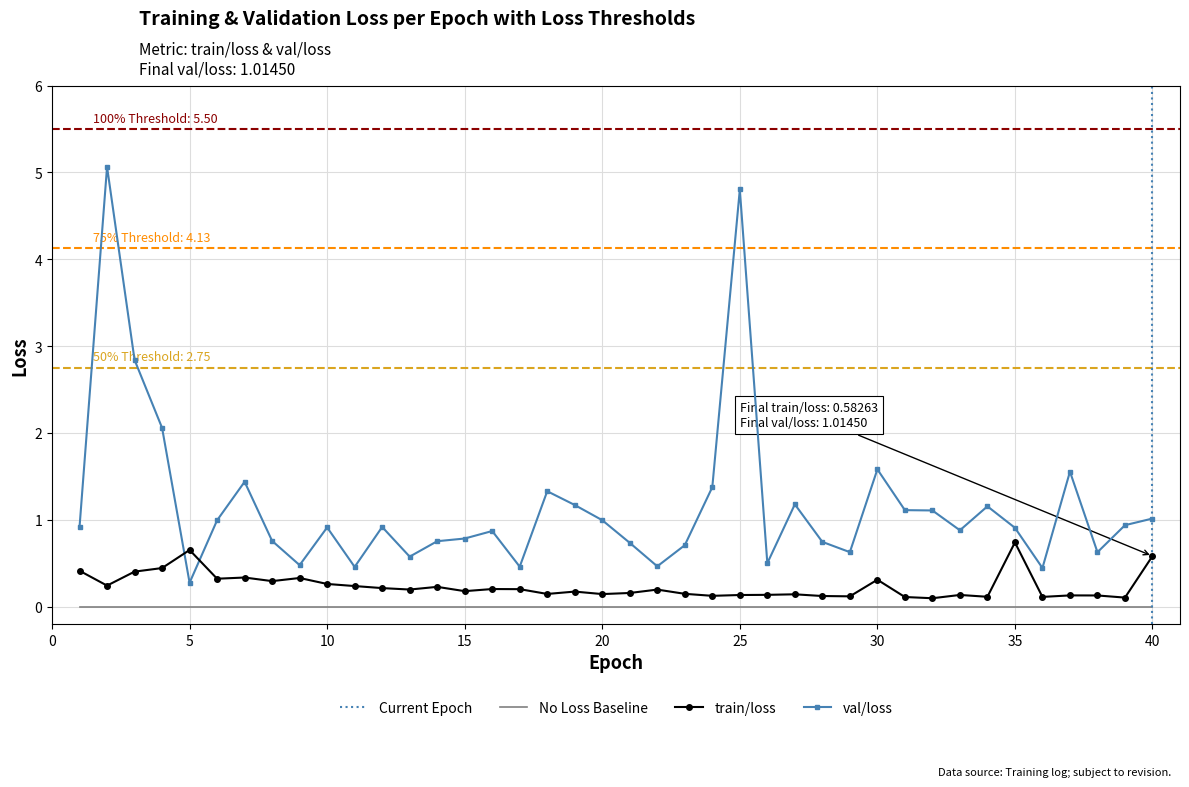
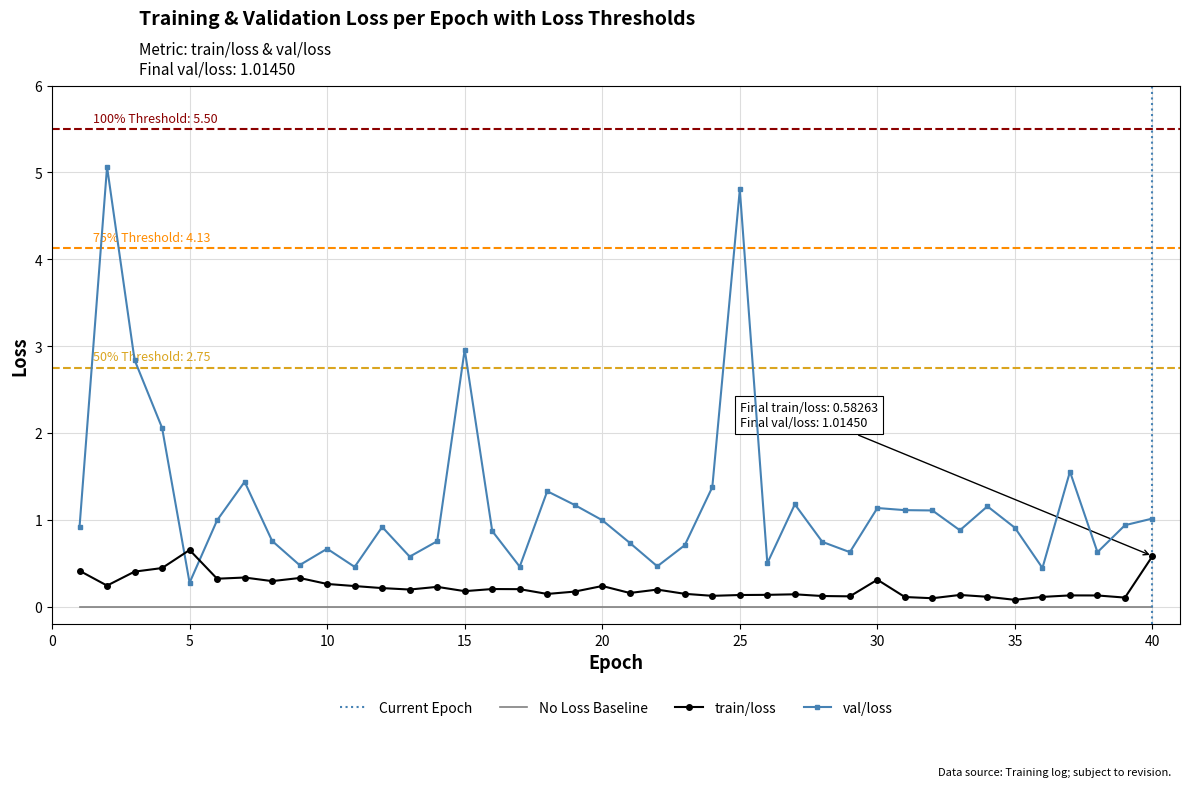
  {
    "No Loss Baseline": {
      "5": 0.0,
      "10": 0.0,
      "15": 0.0,
      "20": 0.0,
      "25": 0.0,
      "30": 0.0,
      "35": 0.0,
      "40": 0.0
    },
    "train/loss": {
      "5": 0.7,
      "10": 0.3,
      "15": 0.2,
-     "20": 0.1,
+     "20": 0.2,
      "25": 0.1,
      "30": 0.3,
-     "35": 0.7,
+     "35": 0.1,
      "40": 0.6
    },
    "val/loss": {
      "5": 0.3,
-     "10": 0.9,
-     "15": 0.8,
+     "10": 0.7,
+     "15": 3.0,
      "20": 1.0,
      "25": 4.8,
-     "30": 1.6,
+     "30": 1.1,
      "40": 1.0
    }
  }
